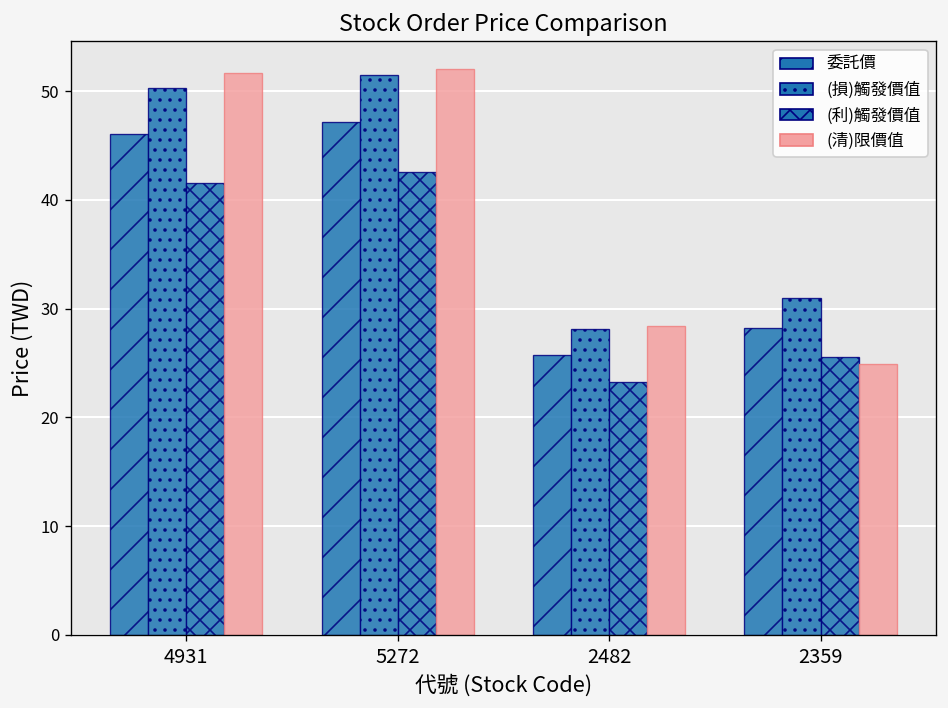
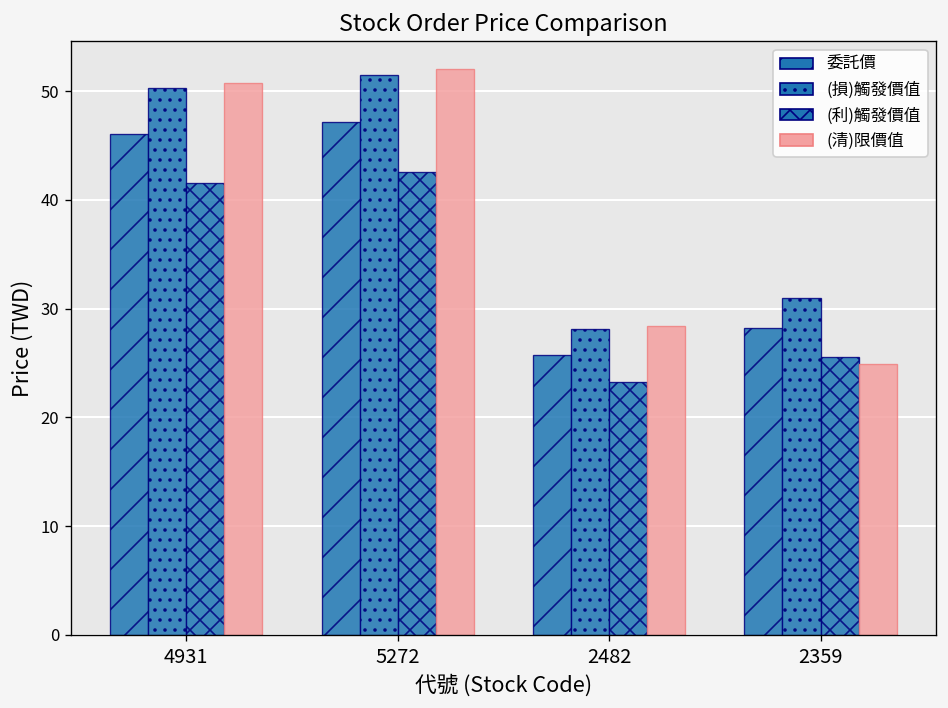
  {
    "(清)限價值": {
-     "4931": 52,
+     "4931": 51,
      "5272": 52,
      "2482": 28,
      "2359": 25
    }
  }
